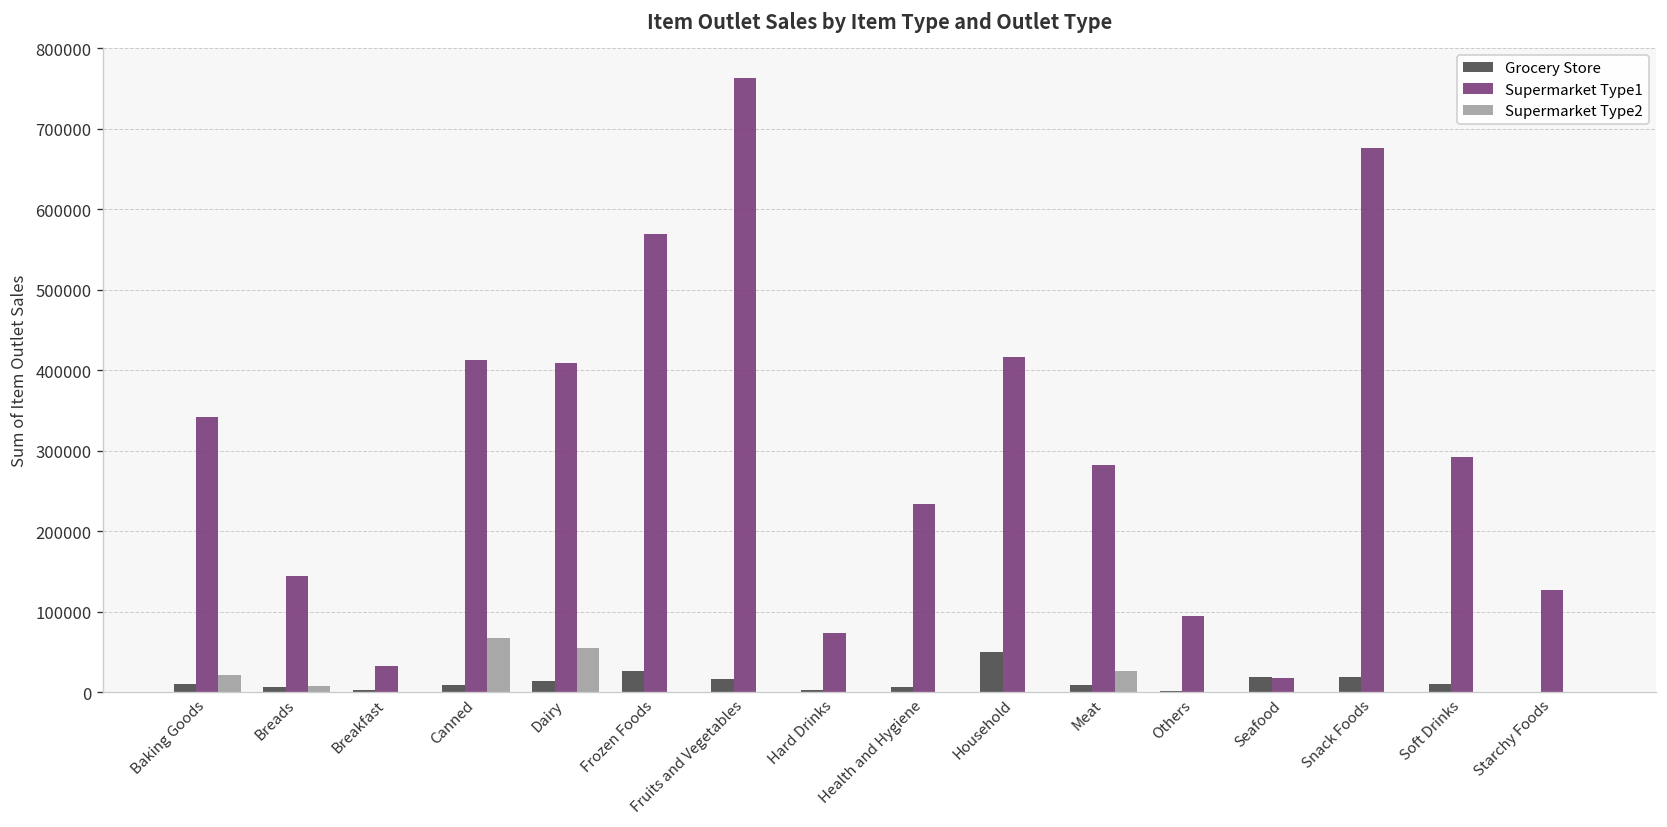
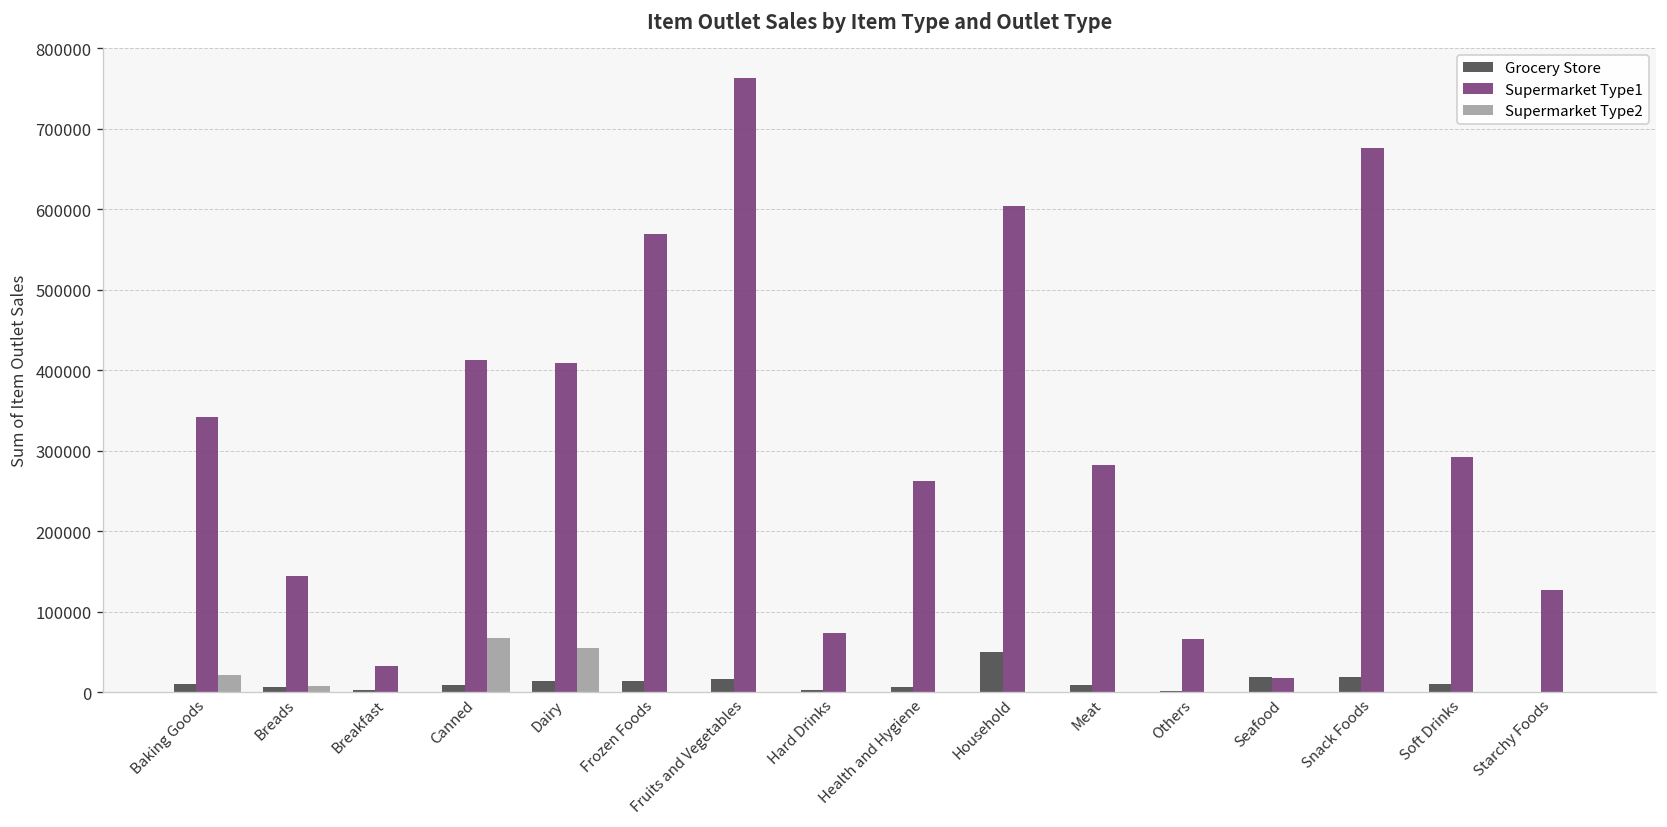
  {
    "Grocery Store": {
      "Baking Goods": 10000,
      "Breads": 10000,
      "Canned": 10000,
      "Dairy": 10000,
-     "Frozen Foods": 30000,
+     "Frozen Foods": 10000,
      "Fruits and Vegetables": 20000,
      "Health and Hygiene": 10000,
      "Household": 50000,
      "Meat": 10000,
      "Seafood": 20000,
      "Snack Foods": 20000,
      "Soft Drinks": 10000
    },
    "Supermarket Type1": {
      "Baking Goods": 340000,
      "Breads": 140000,
      "Breakfast": 30000,
      "Canned": 410000,
      "Dairy": 410000,
      "Frozen Foods": 570000,
      "Fruits and Vegetables": 760000,
      "Hard Drinks": 70000,
-     "Health and Hygiene": 230000,
-     "Household": 420000,
+     "Health and Hygiene": 260000,
+     "Household": 600000,
      "Meat": 280000,
-     "Others": 100000,
+     "Others": 70000,
      "Seafood": 20000,
      "Snack Foods": 680000,
      "Soft Drinks": 290000,
      "Starchy Foods": 130000
    },
    "Supermarket Type2": {
      "Baking Goods": 20000,
      "Breads": 10000,
      "Breakfast": 0,
      "Canned": 70000,
      "Dairy": 50000,
      "Frozen Foods": 0,
      "Fruits and Vegetables": 0,
      "Hard Drinks": 0,
      "Health and Hygiene": 0,
      "Household": 0,
-     "Meat": 30000,
+     "Meat": 0,
      "Others": 0,
      "Seafood": 0,
      "Snack Foods": 0,
      "Soft Drinks": 0,
      "Starchy Foods": 0
    }
  }
